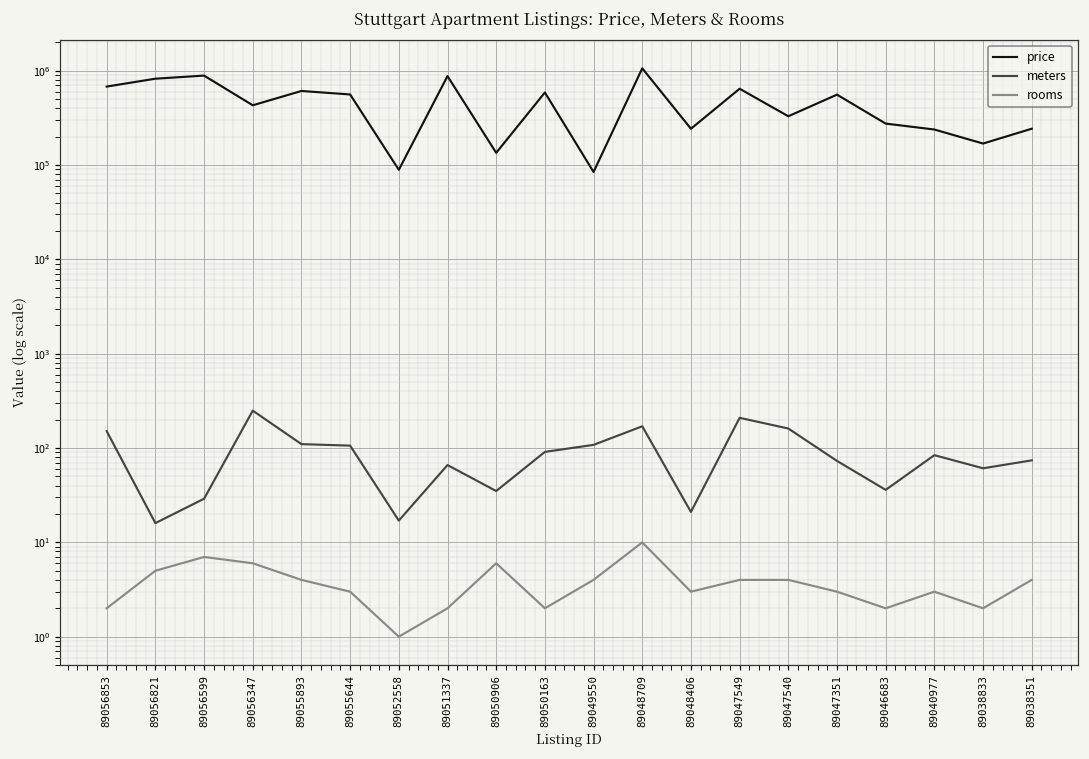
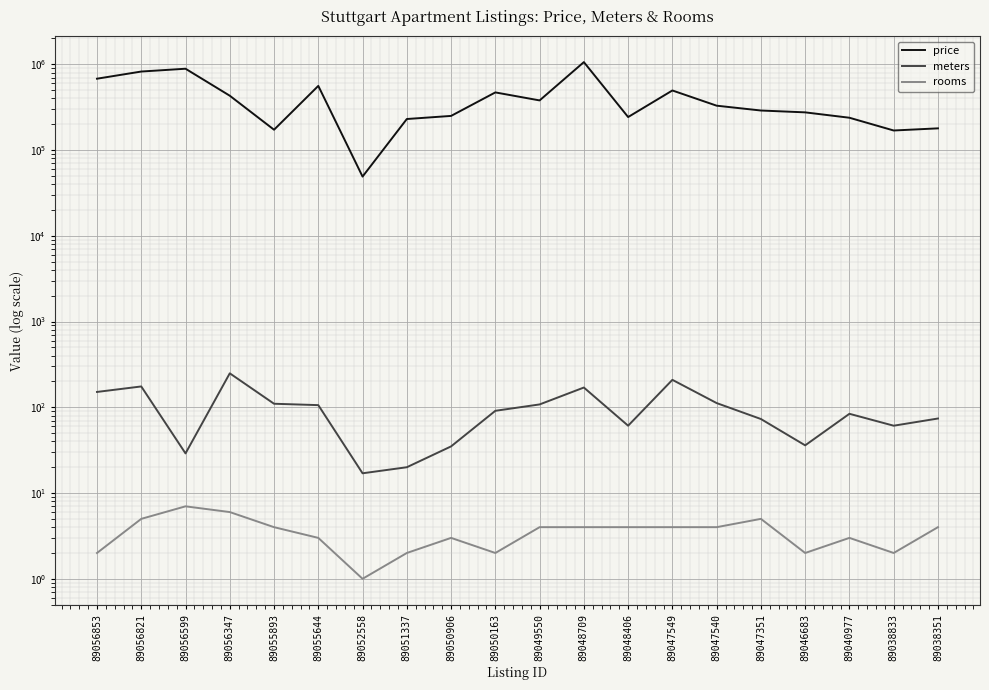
  {
    "price": {
      "89056853": 700000,
      "89056821": 800000,
      "89056599": 900000,
      "89056347": 400000,
-     "89055893": 600000,
+     "89055893": 170000,
      "89055644": 600000,
-     "89052558": 90000,
-     "89051337": 900000,
-     "89050906": 130000,
-     "89050163": 600000,
-     "89049550": 80000,
+     "89052558": 50000,
+     "89051337": 230000,
+     "89050906": 250000,
+     "89050163": 500000,
+     "89049550": 400000,
      "89048709": 1100000,
      "89048406": 240000,
-     "89047549": 600000,
+     "89047549": 500000,
      "89047540": 330000,
-     "89047351": 600000,
+     "89047351": 290000,
      "89046683": 280000,
      "89040977": 240000,
      "89038833": 170000,
-     "89038351": 240000
+     "89038351": 180000
    },
    "meters": {
      "89056853": 150,
-     "89056821": 16,
+     "89056821": 180,
      "89056599": 29,
      "89056347": 250,
      "89055893": 110,
      "89055644": 110,
      "89052558": 17,
-     "89051337": 70,
+     "89051337": 20,
      "89050906": 35,
      "89050163": 90,
      "89049550": 110,
      "89048709": 170,
-     "89048406": 21,
+     "89048406": 60,
      "89047549": 210,
-     "89047540": 160,
+     "89047540": 110,
      "89047351": 70,
      "89046683": 36,
      "89040977": 80,
      "89038833": 60,
      "89038351": 70
    },
    "rooms": {
      "89056853": 2,
      "89056821": 5,
      "89056599": 7,
      "89056347": 6,
      "89055893": 4,
      "89055644": 3,
      "89052558": 1,
      "89051337": 2,
-     "89050906": 6,
+     "89050906": 3,
      "89050163": 2,
      "89049550": 4,
-     "89048709": 10,
-     "89048406": 3,
+     "89048709": 4,
+     "89048406": 4,
      "89047549": 4,
      "89047540": 4,
-     "89047351": 3,
+     "89047351": 5,
      "89046683": 2,
      "89040977": 3,
      "89038833": 2,
      "89038351": 4
    }
  }
